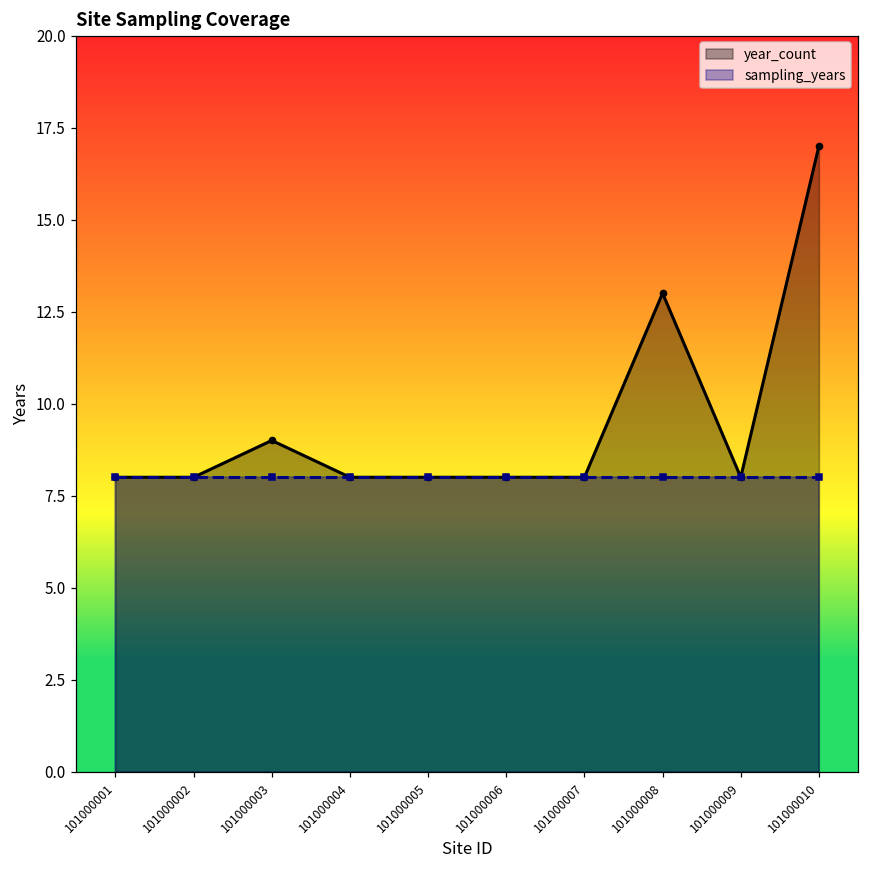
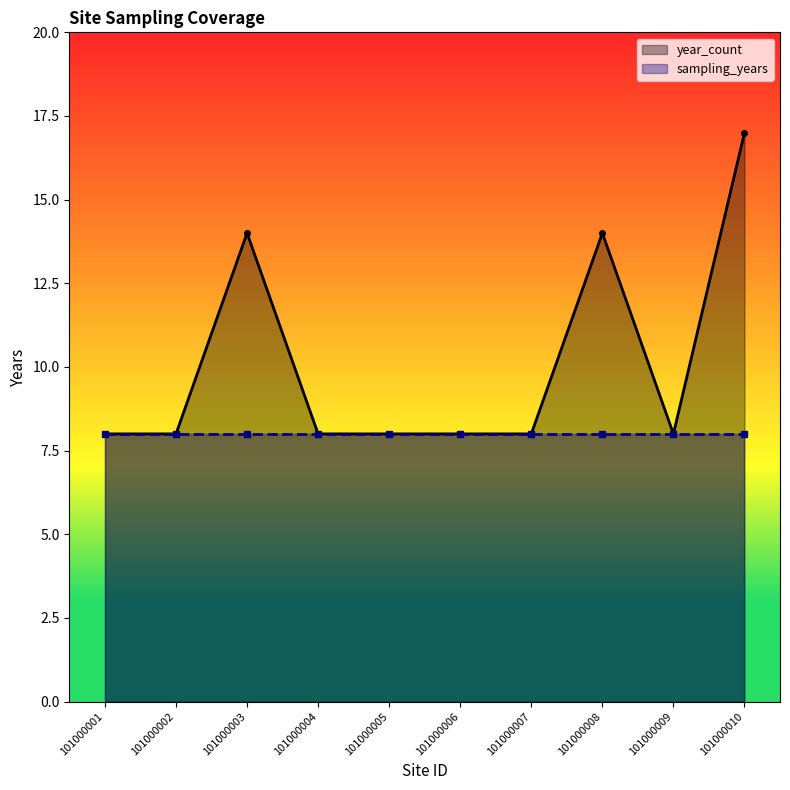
  {
    "year_count": {
-     "101000003": 9,
-     "101000008": 13,
+     "101000003": 14,
+     "101000008": 14,
      "101000010": 17
    },
    "sampling_years": {
      "101000003": 8,
      "101000008": 8,
      "101000010": 8
    }
  }
